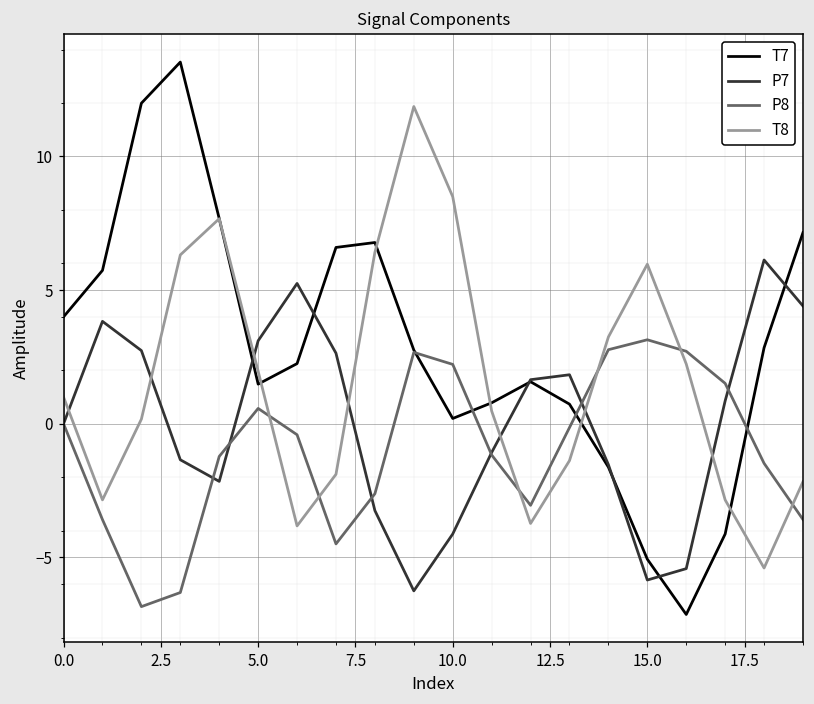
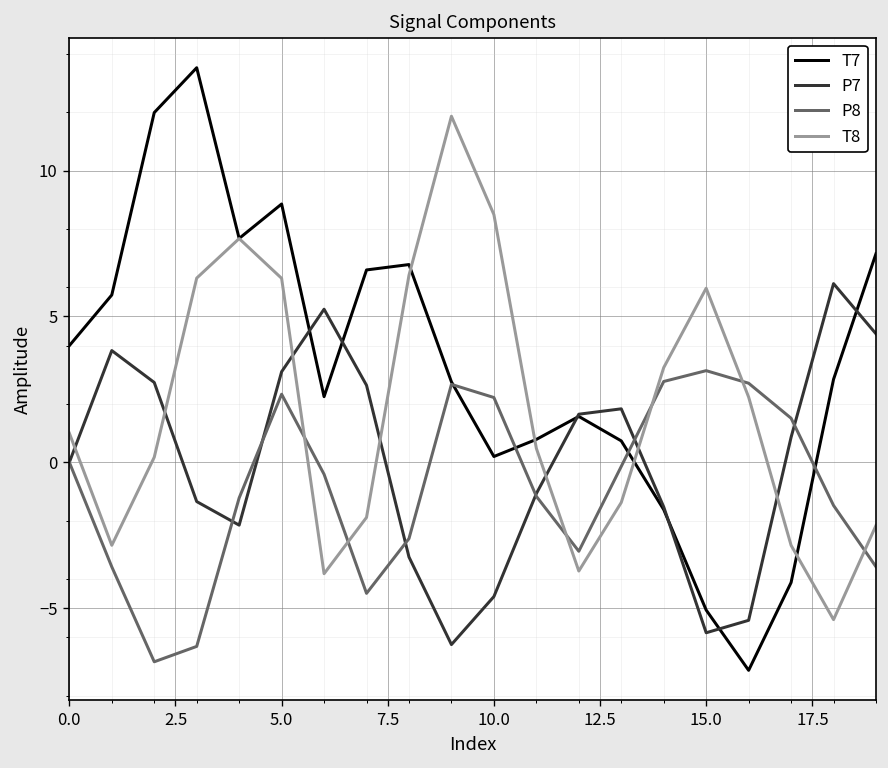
  {
    "T7": {
      "0.0": 4.0,
-     "5.0": 1.5,
+     "5.0": 8.9,
      "10.0": 0.2,
      "15.0": -5.1
    },
    "P7": {
      "5.0": 3.1,
-     "10.0": -4.1,
+     "10.0": -4.6,
      "15.0": -5.8
    },
    "P8": {
-     "5.0": 0.6,
+     "5.0": 2.3,
      "10.0": 2.2,
      "15.0": 3.1
    },
    "T8": {
      "0.0": 1.0,
-     "5.0": 2.0,
+     "5.0": 6.3,
      "10.0": 8.5,
      "15.0": 6.0
    }
  }
